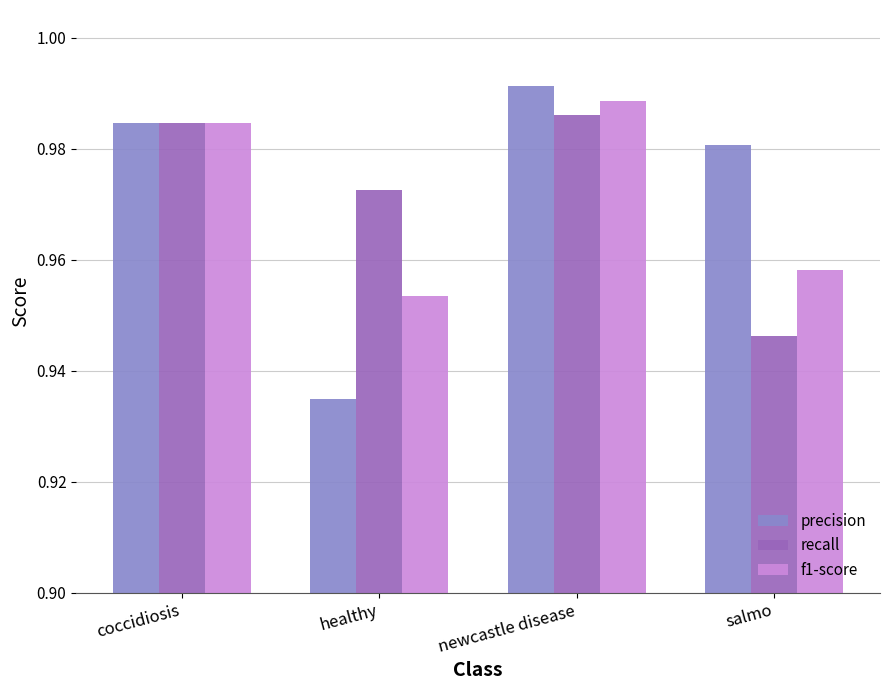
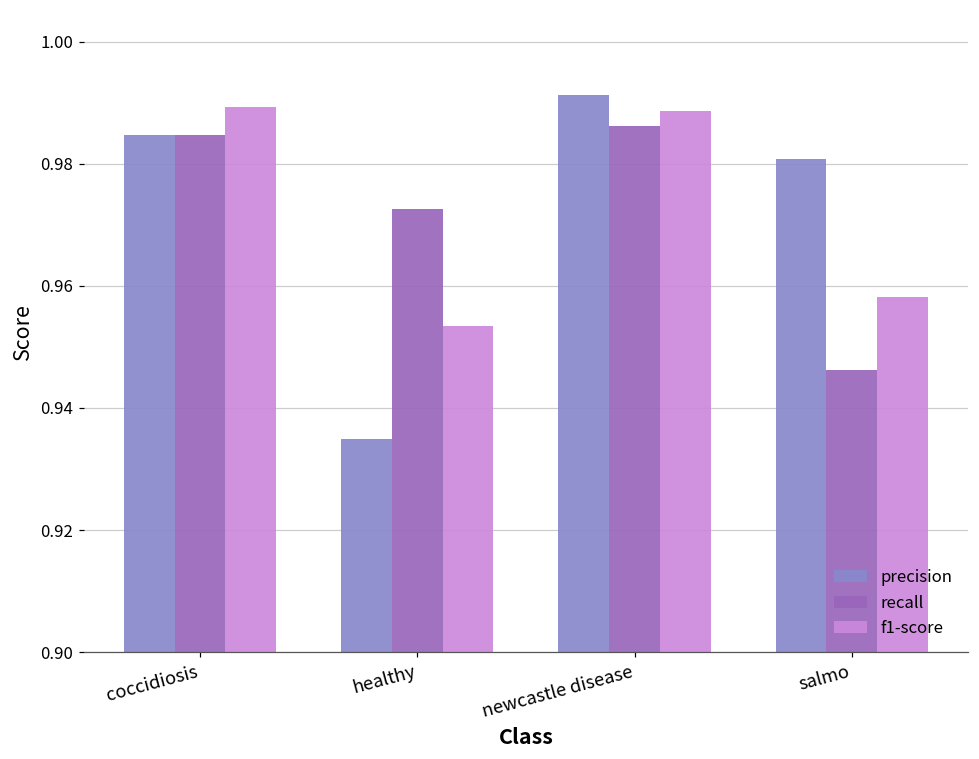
  {
    "f1-score": {
-     "coccidiosis": 0.985,
+     "coccidiosis": 0.989,
      "healthy": 0.953,
      "newcastle disease": 0.989,
      "salmo": 0.958
    }
  }
